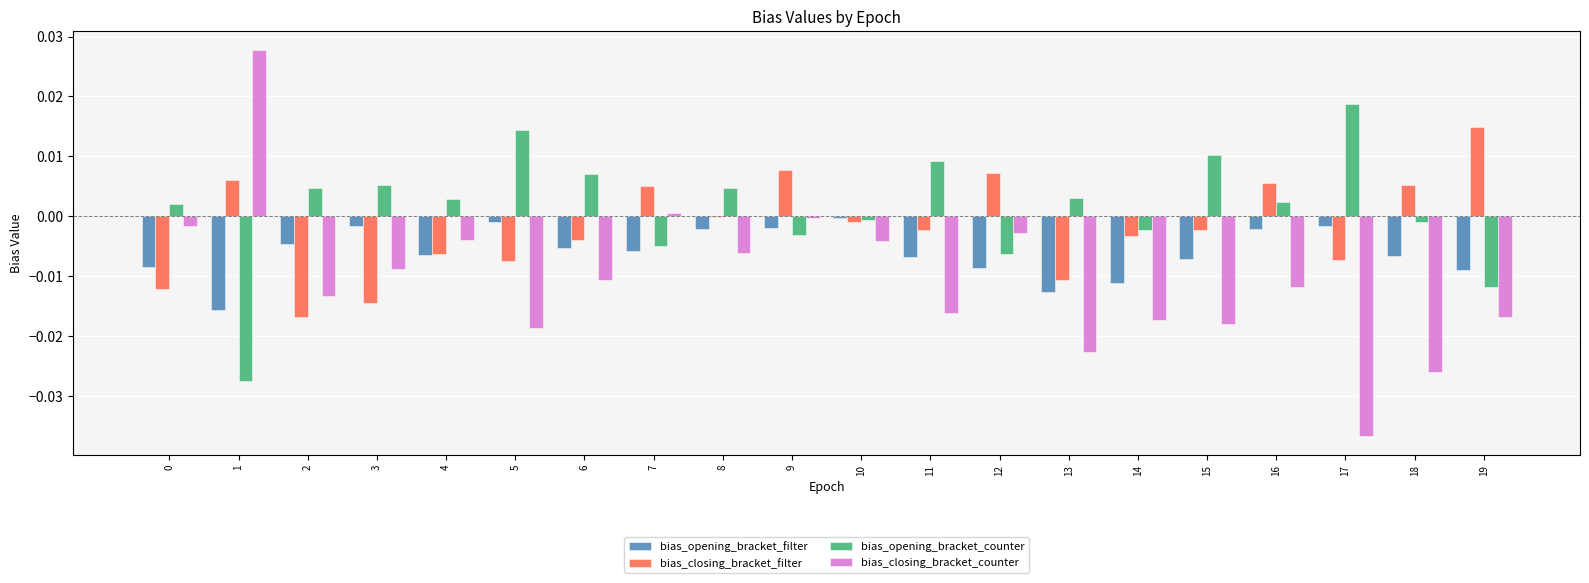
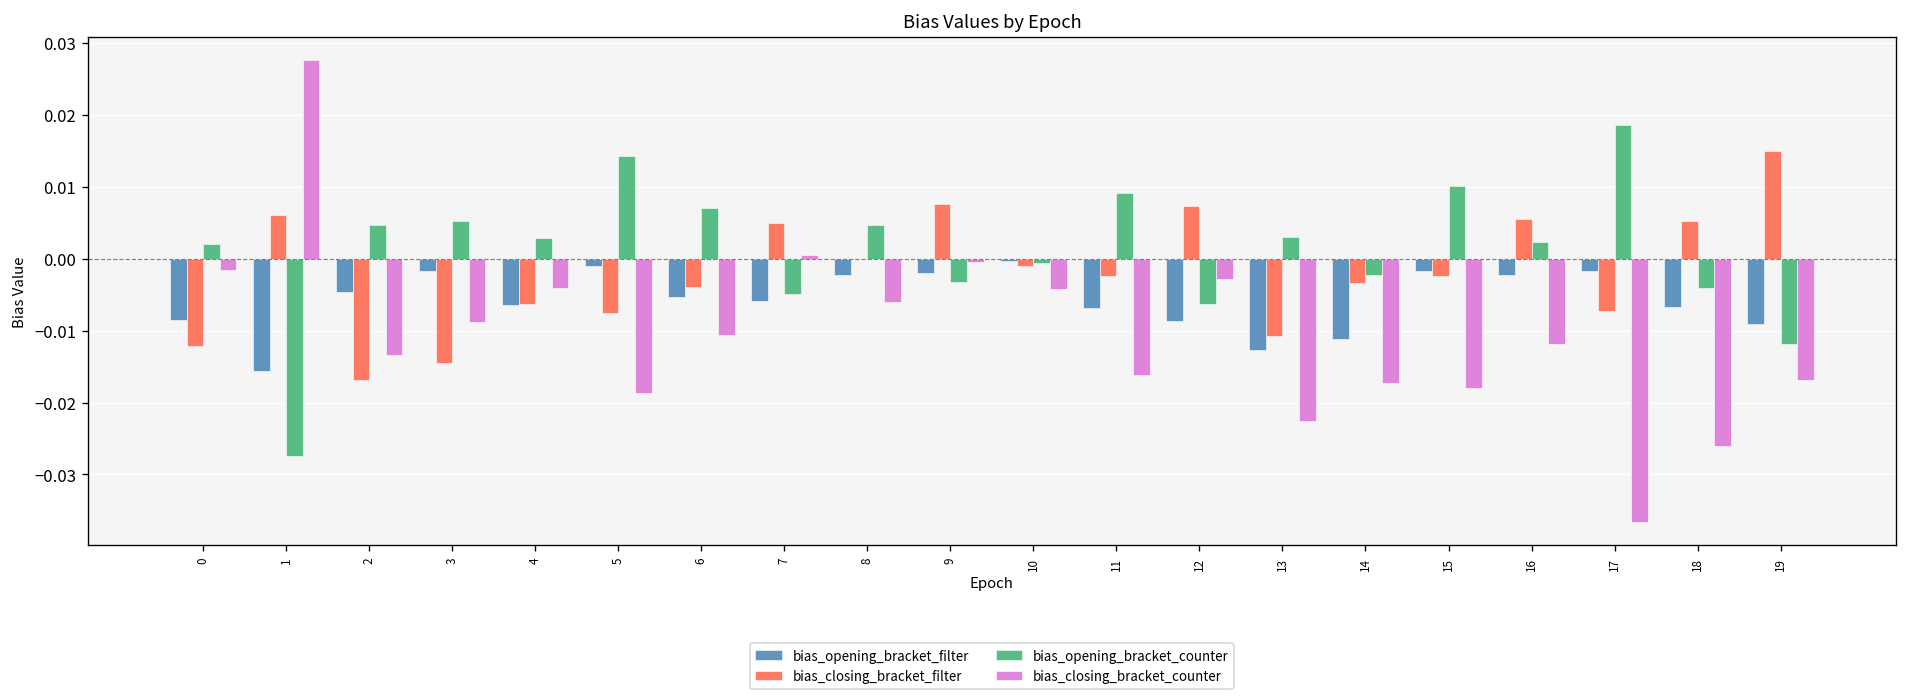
  {
    "bias_opening_bracket_filter": {
      "0": -0.009,
      "1": -0.016,
      "2": -0.005,
      "3": -0.002,
      "4": -0.006,
      "5": -0.001,
      "6": -0.005,
      "7": -0.006,
      "8": -0.002,
      "9": -0.002,
      "11": -0.007,
      "12": -0.009,
      "13": -0.013,
      "14": -0.011,
-     "15": -0.007,
+     "15": -0.002,
      "16": -0.002,
      "17": -0.002,
      "18": -0.007,
      "19": -0.009
    },
    "bias_closing_bracket_filter": {
      "0": -0.012,
      "1": 0.006,
      "2": -0.017,
      "3": -0.015,
      "4": -0.006,
      "5": -0.008,
      "6": -0.004,
      "7": 0.005,
      "9": 0.008,
      "10": -0.001,
      "11": -0.002,
      "12": 0.007,
      "13": -0.011,
      "14": -0.003,
      "15": -0.002,
      "16": 0.006,
      "17": -0.007,
      "18": 0.005,
      "19": 0.015
    },
    "bias_opening_bracket_counter": {
      "0": 0.002,
      "1": -0.027,
      "2": 0.005,
      "3": 0.005,
      "4": 0.003,
      "5": 0.014,
      "6": 0.007,
      "7": -0.005,
      "8": 0.005,
      "9": -0.003,
      "10": -0.001,
      "11": 0.009,
      "12": -0.006,
      "13": 0.003,
      "14": -0.002,
      "15": 0.010,
      "16": 0.002,
      "17": 0.019,
-     "18": -0.001,
+     "18": -0.004,
      "19": -0.012
    },
    "bias_closing_bracket_counter": {
      "0": -0.002,
      "1": 0.028,
      "2": -0.013,
      "3": -0.009,
      "4": -0.004,
      "5": -0.019,
      "6": -0.011,
      "7": 0.001,
      "8": -0.006,
      "10": -0.004,
      "11": -0.016,
      "12": -0.003,
      "13": -0.023,
      "14": -0.017,
      "15": -0.018,
      "16": -0.012,
      "17": -0.037,
      "18": -0.026,
      "19": -0.017
    }
  }
